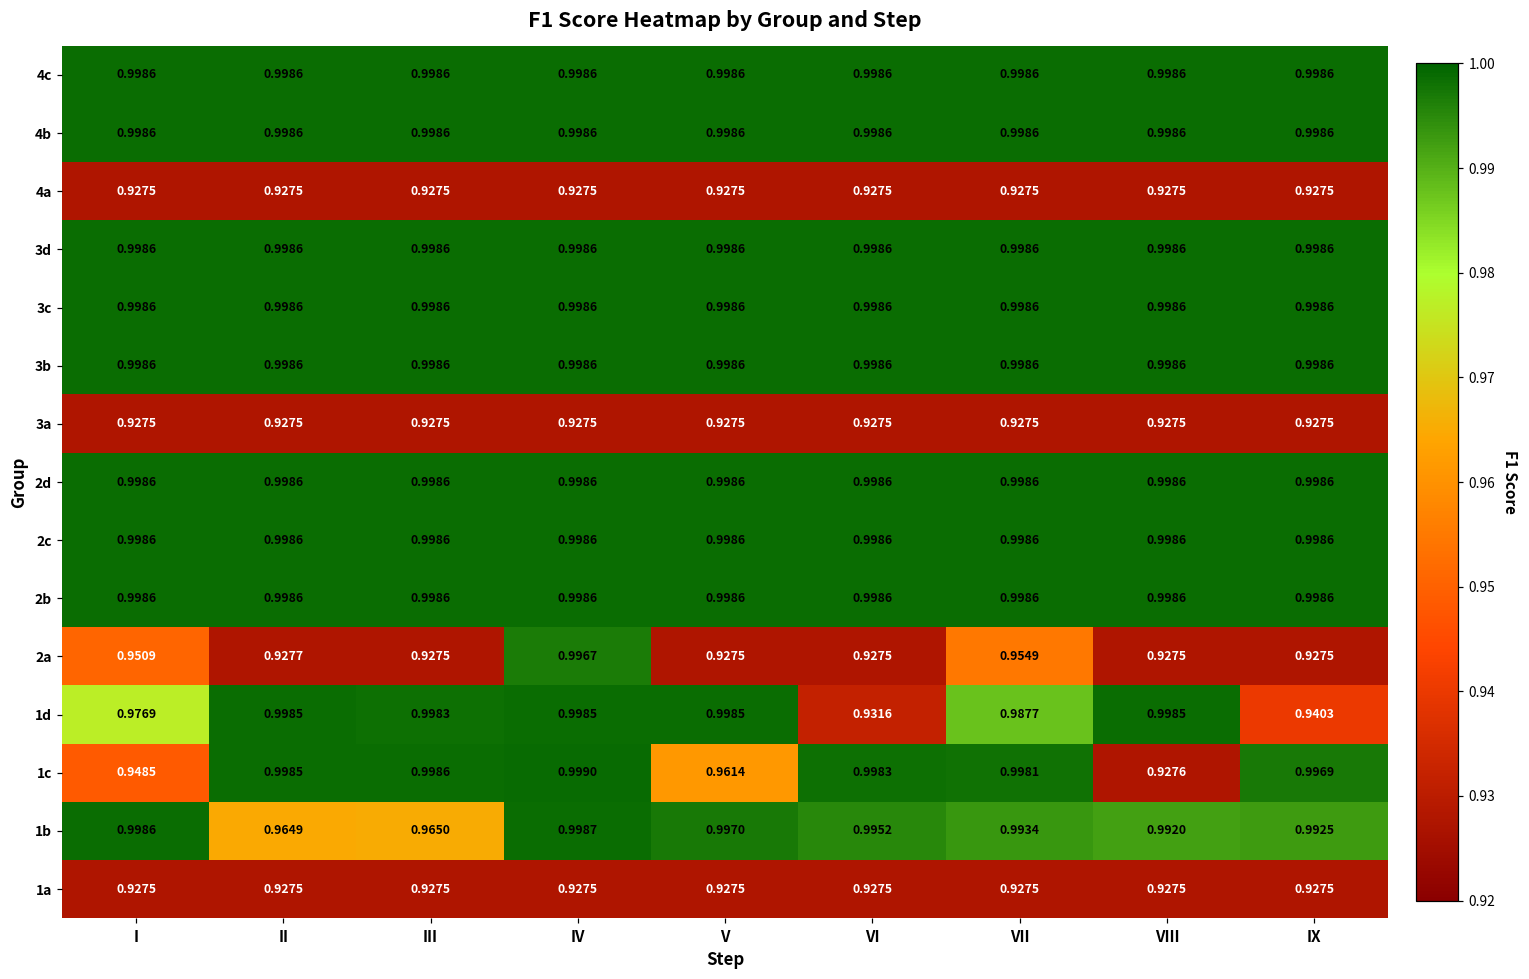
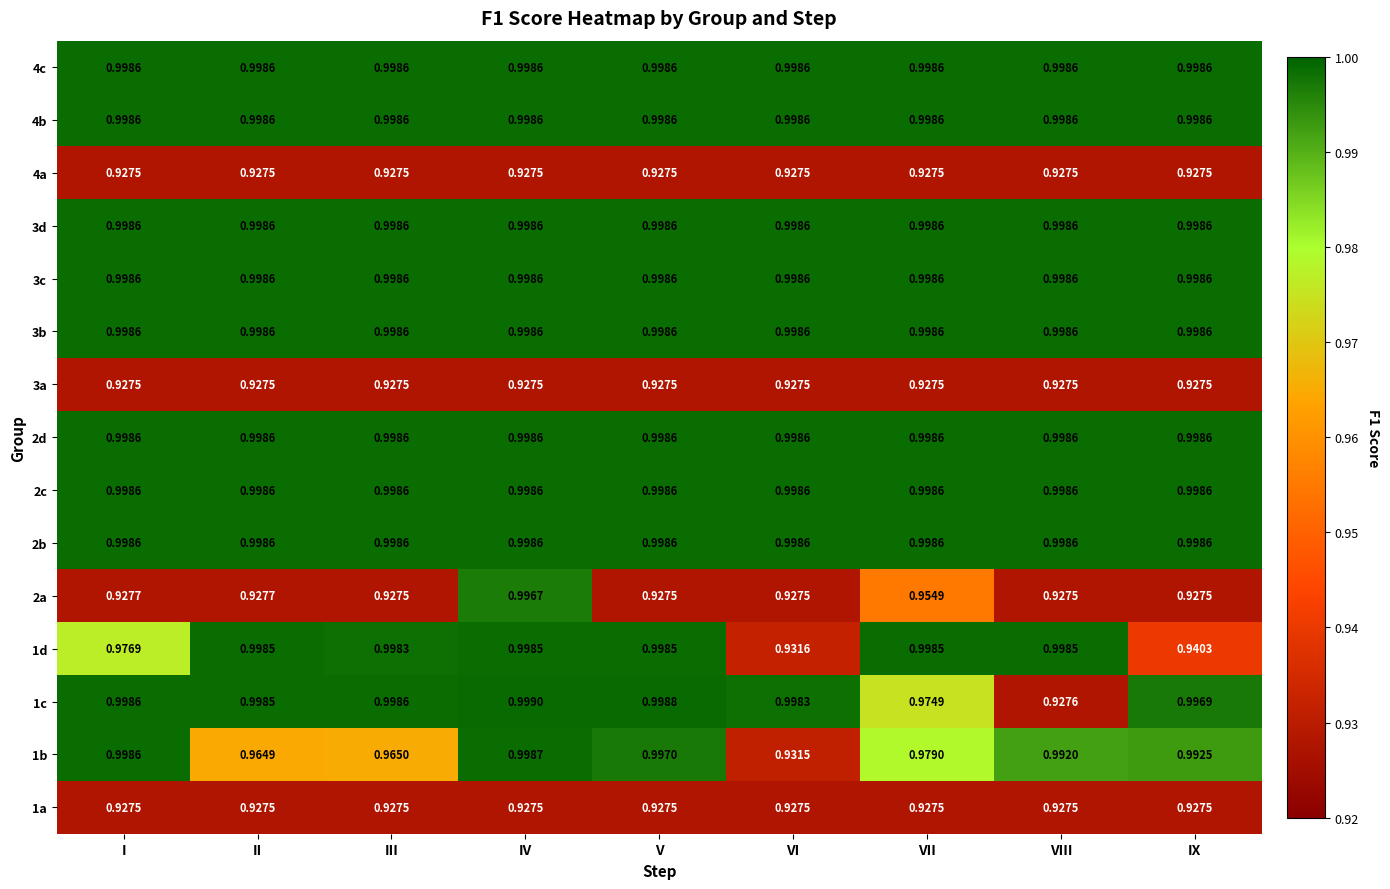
  {
    "4c": {
      "I": 0.9986,
      "II": 0.9986,
      "III": 0.9986,
      "IV": 0.9986,
      "V": 0.9986,
      "VI": 0.9986,
      "VII": 0.9986,
      "VIII": 0.9986,
      "IX": 0.9986
    },
    "4b": {
      "I": 0.9986,
      "II": 0.9986,
      "III": 0.9986,
      "IV": 0.9986,
      "V": 0.9986,
      "VI": 0.9986,
      "VII": 0.9986,
      "VIII": 0.9986,
      "IX": 0.9986
    },
    "4a": {
      "I": 0.9275,
      "II": 0.9275,
      "III": 0.9275,
      "IV": 0.9275,
      "V": 0.9275,
      "VI": 0.9275,
      "VII": 0.9275,
      "VIII": 0.9275,
      "IX": 0.9275
    },
    "3d": {
      "I": 0.9986,
      "II": 0.9986,
      "III": 0.9986,
      "IV": 0.9986,
      "V": 0.9986,
      "VI": 0.9986,
      "VII": 0.9986,
      "VIII": 0.9986,
      "IX": 0.9986
    },
    "3c": {
      "I": 0.9986,
      "II": 0.9986,
      "III": 0.9986,
      "IV": 0.9986,
      "V": 0.9986,
      "VI": 0.9986,
      "VII": 0.9986,
      "VIII": 0.9986,
      "IX": 0.9986
    },
    "3b": {
      "I": 0.9986,
      "II": 0.9986,
      "III": 0.9986,
      "IV": 0.9986,
      "V": 0.9986,
      "VI": 0.9986,
      "VII": 0.9986,
      "VIII": 0.9986,
      "IX": 0.9986
    },
    "3a": {
      "I": 0.9275,
      "II": 0.9275,
      "III": 0.9275,
      "IV": 0.9275,
      "V": 0.9275,
      "VI": 0.9275,
      "VII": 0.9275,
      "VIII": 0.9275,
      "IX": 0.9275
    },
    "2d": {
      "I": 0.9986,
      "II": 0.9986,
      "III": 0.9986,
      "IV": 0.9986,
      "V": 0.9986,
      "VI": 0.9986,
      "VII": 0.9986,
      "VIII": 0.9986,
      "IX": 0.9986
    },
    "2c": {
      "I": 0.9986,
      "II": 0.9986,
      "III": 0.9986,
      "IV": 0.9986,
      "V": 0.9986,
      "VI": 0.9986,
      "VII": 0.9986,
      "VIII": 0.9986,
      "IX": 0.9986
    },
    "2b": {
      "I": 0.9986,
      "II": 0.9986,
      "III": 0.9986,
      "IV": 0.9986,
      "V": 0.9986,
      "VI": 0.9986,
      "VII": 0.9986,
      "VIII": 0.9986,
      "IX": 0.9986
    },
    "2a": {
-     "I": 0.9509,
+     "I": 0.9277,
      "II": 0.9277,
      "III": 0.9275,
      "IV": 0.9967,
      "V": 0.9275,
      "VI": 0.9275,
      "VII": 0.9549,
      "VIII": 0.9275,
      "IX": 0.9275
    },
    "1d": {
      "I": 0.9769,
      "II": 0.9985,
      "III": 0.9983,
      "IV": 0.9985,
      "V": 0.9985,
      "VI": 0.9316,
-     "VII": 0.9877,
+     "VII": 0.9985,
      "VIII": 0.9985,
      "IX": 0.9403
    },
    "1c": {
-     "I": 0.9485,
+     "I": 0.9986,
      "II": 0.9985,
      "III": 0.9986,
      "IV": 0.9990,
-     "V": 0.9614,
+     "V": 0.9988,
      "VI": 0.9983,
-     "VII": 0.9981,
+     "VII": 0.9749,
      "VIII": 0.9276,
      "IX": 0.9969
    },
    "1b": {
      "I": 0.9986,
      "II": 0.9649,
      "III": 0.9650,
      "IV": 0.9987,
      "V": 0.9970,
-     "VI": 0.9952,
-     "VII": 0.9934,
+     "VI": 0.9315,
+     "VII": 0.9790,
      "VIII": 0.9920,
      "IX": 0.9925
    },
    "1a": {
      "I": 0.9275,
      "II": 0.9275,
      "III": 0.9275,
      "IV": 0.9275,
      "V": 0.9275,
      "VI": 0.9275,
      "VII": 0.9275,
      "VIII": 0.9275,
      "IX": 0.9275
    }
  }
